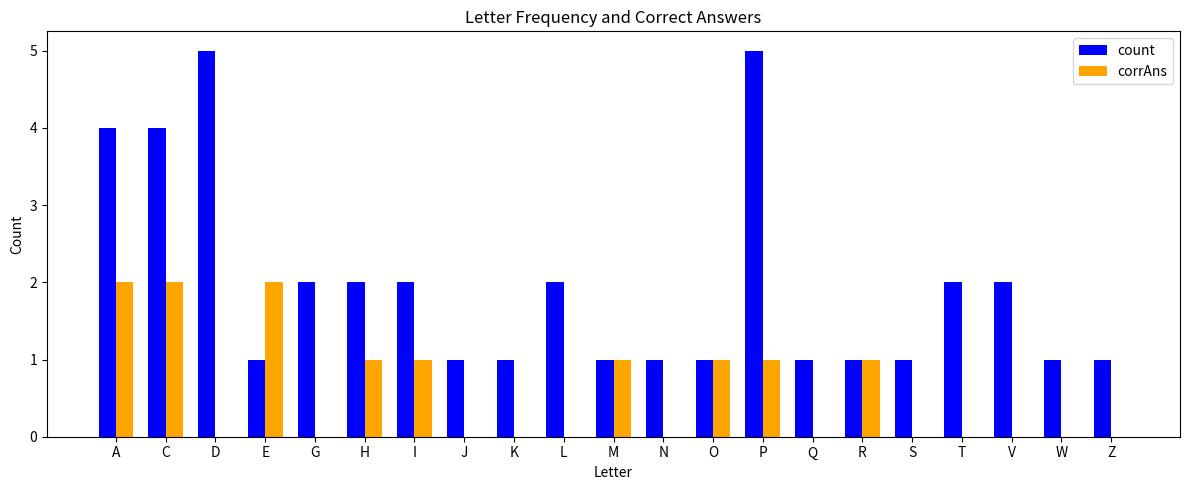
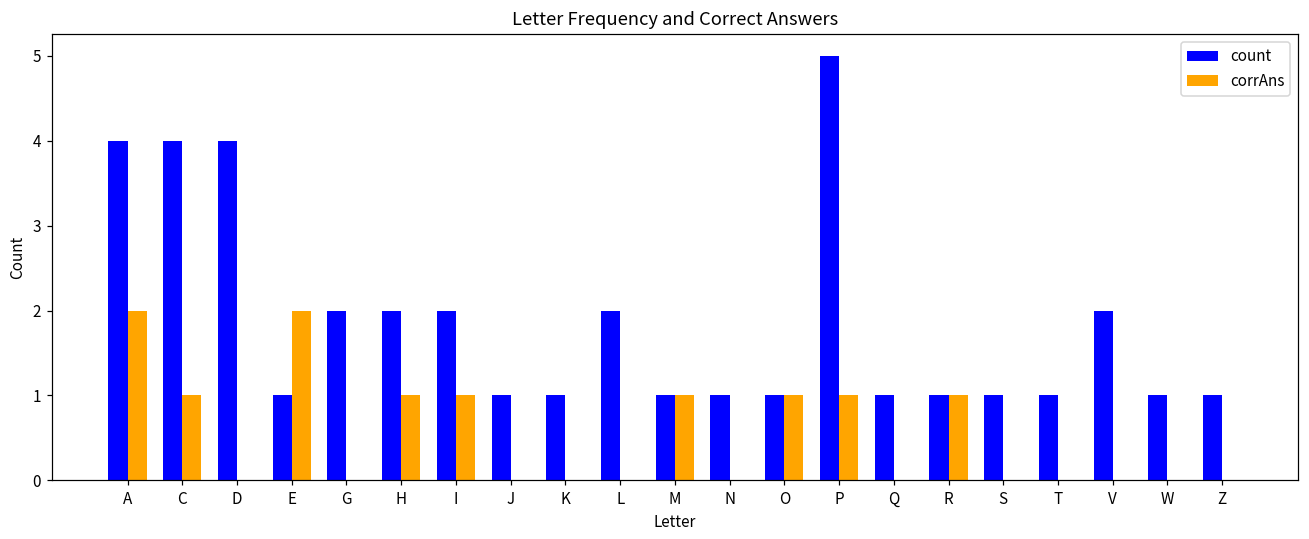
  {
    "count": {
      "A": 4,
      "C": 4,
-     "D": 5,
+     "D": 4,
      "E": 1,
      "G": 2,
      "H": 2,
      "I": 2,
      "J": 1,
      "K": 1,
      "L": 2,
      "M": 1,
      "N": 1,
      "O": 1,
      "P": 5,
      "Q": 1,
      "R": 1,
      "S": 1,
-     "T": 2,
+     "T": 1,
      "V": 2,
      "W": 1,
      "Z": 1
    },
    "corrAns": {
      "A": 2,
-     "C": 2,
+     "C": 1,
      "D": 0,
      "E": 2,
      "G": 0,
      "H": 1,
      "I": 1,
      "J": 0,
      "K": 0,
      "L": 0,
      "M": 1,
      "N": 0,
      "O": 1,
      "P": 1,
      "Q": 0,
      "R": 1,
      "S": 0,
      "T": 0,
      "V": 0,
      "W": 0,
      "Z": 0
    }
  }
